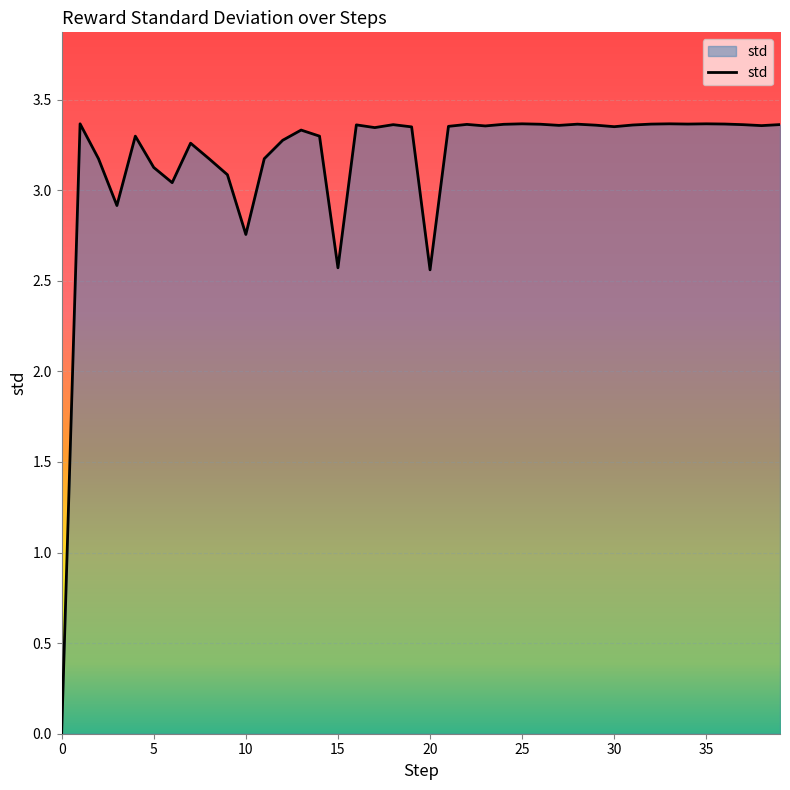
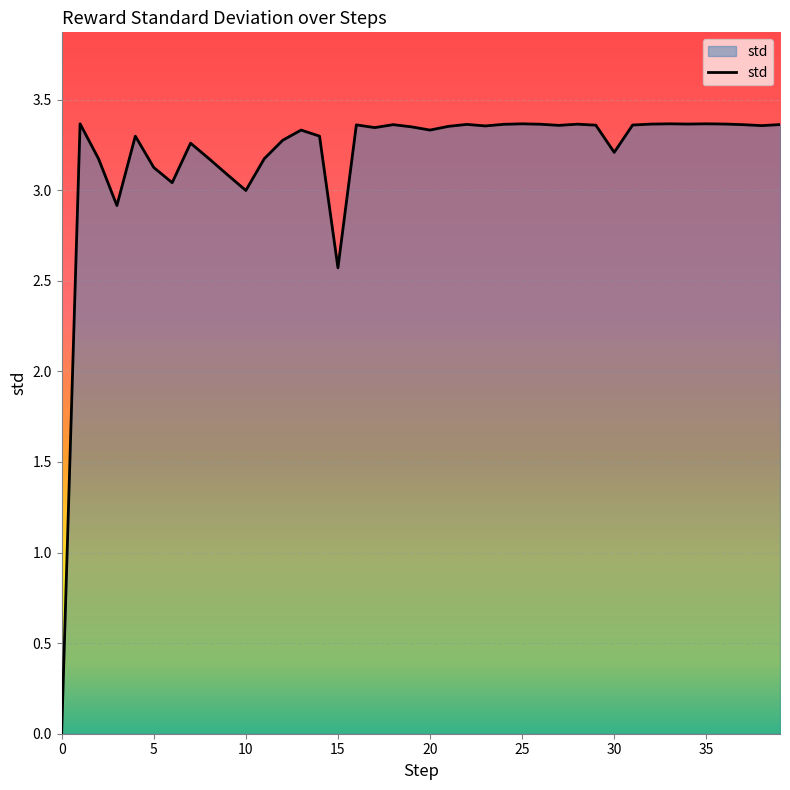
  {
    "0": 0.00,
    "5": 3.13,
-   "10": 2.76,
+   "10": 3.00,
    "15": 2.57,
-   "20": 2.56,
+   "20": 3.33,
    "25": 3.37,
-   "30": 3.35,
+   "30": 3.21,
    "35": 3.37
  }
